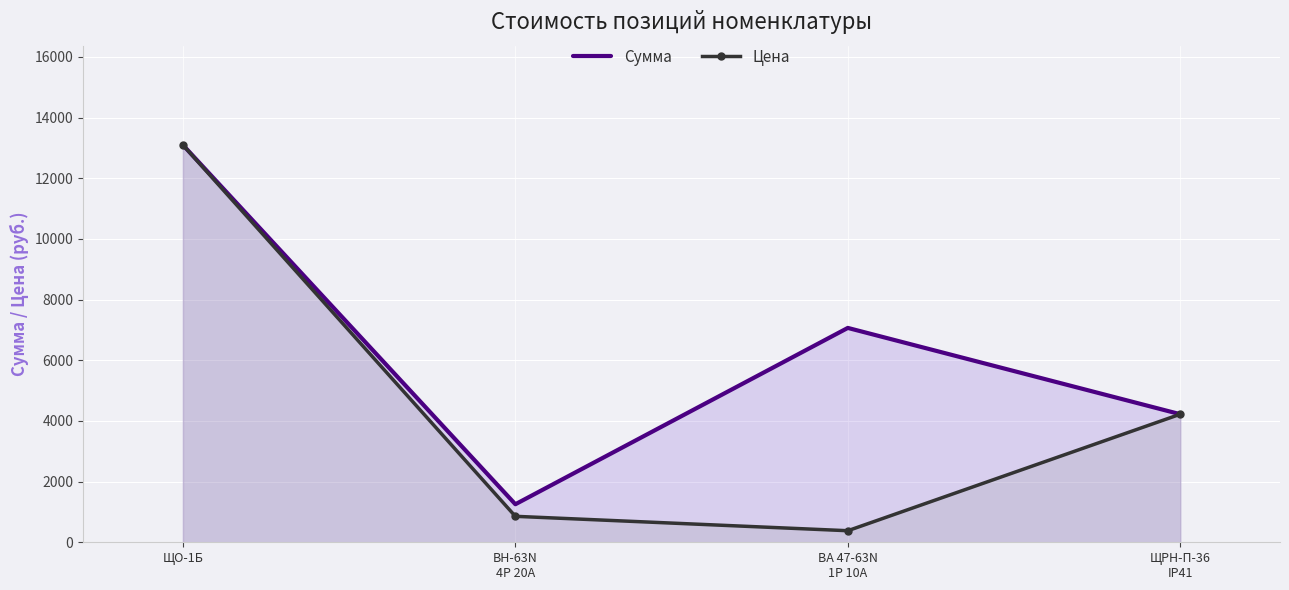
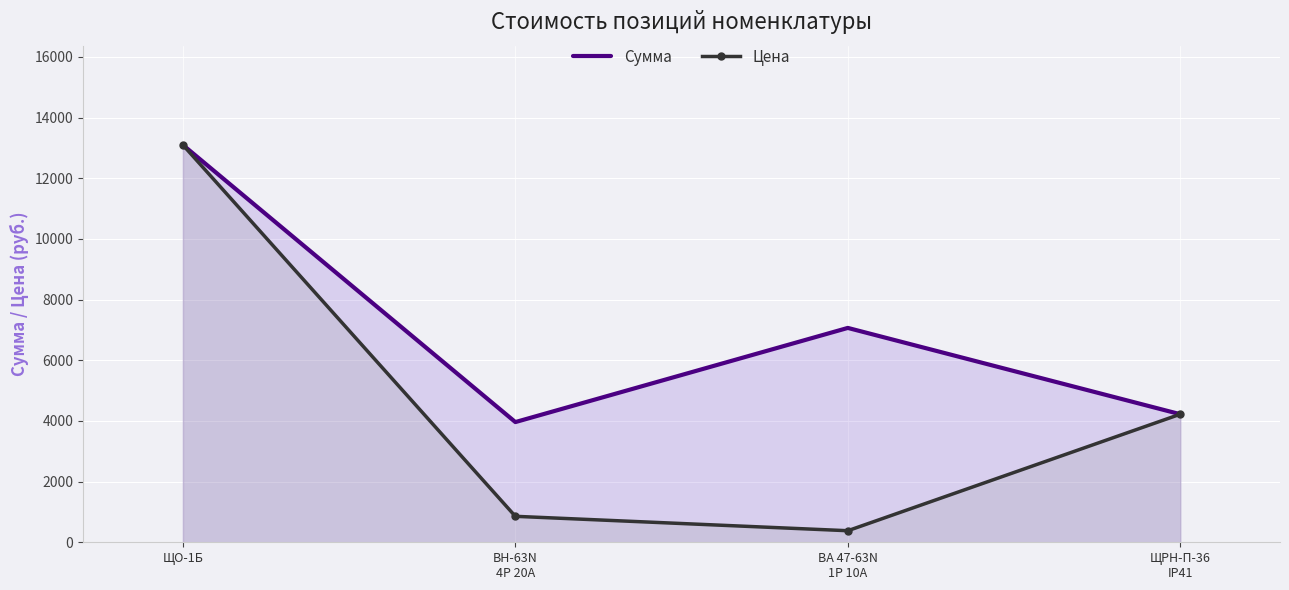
  {
    "Сумма": {
-     "ВН-63N 4P 20А": 1300,
+     "ВН-63N 4P 20А": 4000,
      "ВА 47-63N 1P 10А": 7100
    },
    "Цена": {
      "ВН-63N 4P 20А": 900,
      "ВА 47-63N 1P 10А": 400
    }
  }
